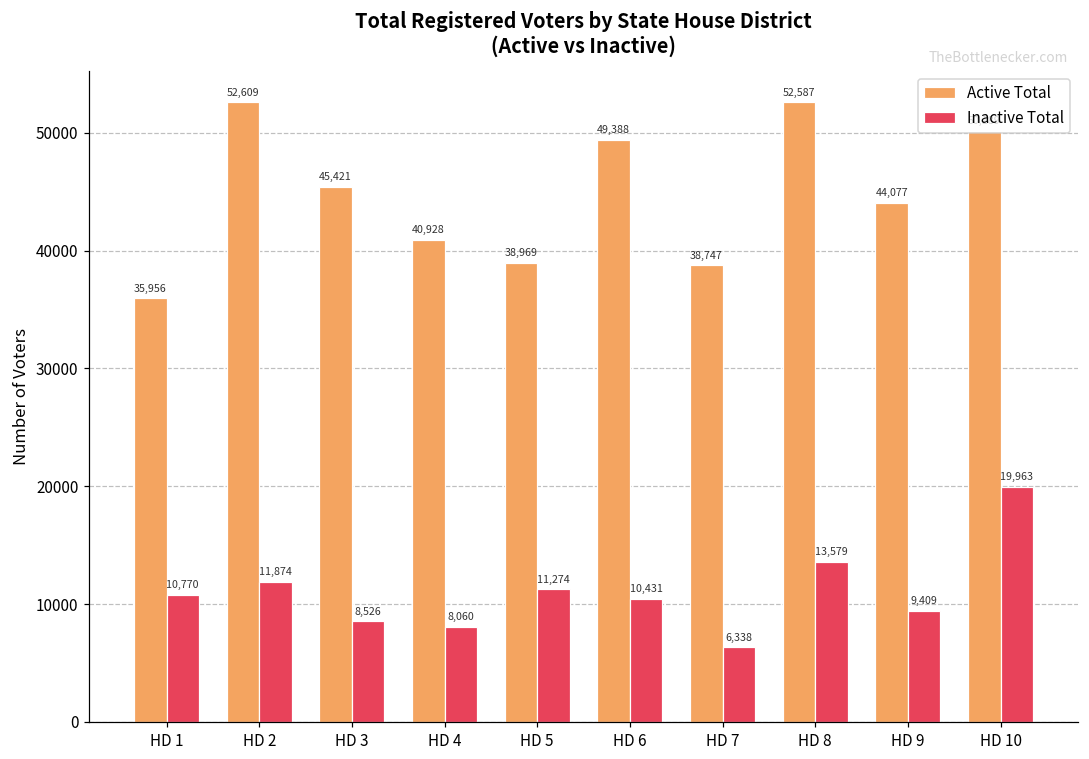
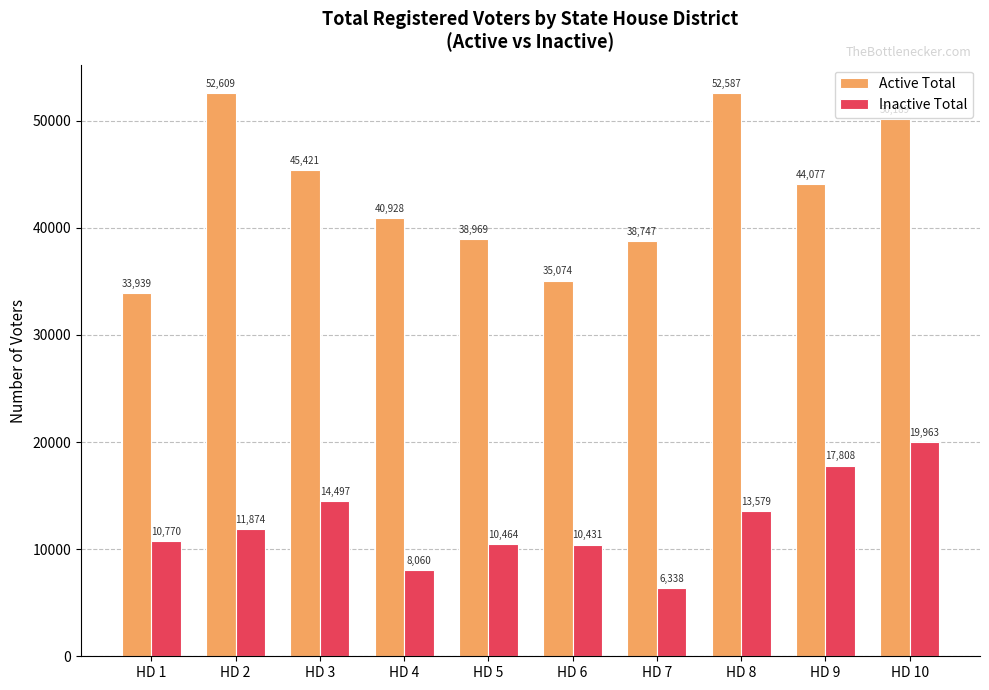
  {
    "Active Total": {
-     "HD 1": "35,956",
+     "HD 1": "33,939",
      "HD 2": "52,609",
      "HD 3": "45,421",
      "HD 4": "40,928",
      "HD 5": "38,969",
-     "HD 6": "49,388",
+     "HD 6": "35,074",
      "HD 7": "38,747",
      "HD 8": "52,587",
      "HD 9": "44,077"
    },
    "Inactive Total": {
      "HD 1": "10,770",
      "HD 2": "11,874",
-     "HD 3": "8,526",
+     "HD 3": "14,497",
      "HD 4": "8,060",
-     "HD 5": "11,274",
+     "HD 5": "10,464",
      "HD 6": "10,431",
      "HD 7": "6,338",
      "HD 8": "13,579",
-     "HD 9": "9,409",
+     "HD 9": "17,808",
      "HD 10": "19,963"
    }
  }
